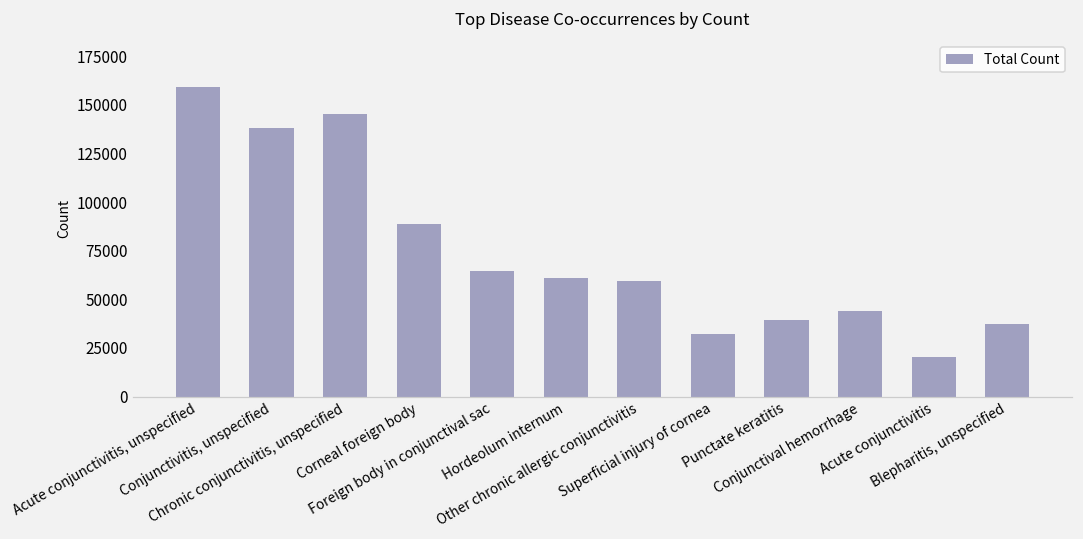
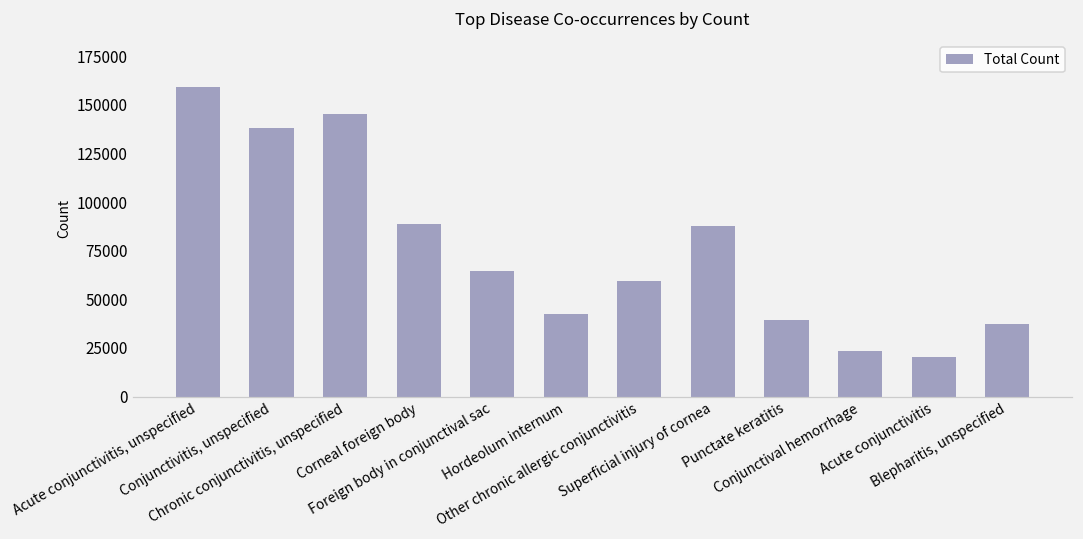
  {
    "Acute conjunctivitis, unspecified": 159000,
    "Conjunctivitis, unspecified": 138000,
    "Chronic conjunctivitis, unspecified": 145000,
    "Corneal foreign body": 89000,
    "Foreign body in conjunctival sac": 64000,
-   "Hordeolum internum": 61000,
+   "Hordeolum internum": 42000,
    "Other chronic allergic conjunctivitis": 59000,
-   "Superficial injury of cornea": 32000,
+   "Superficial injury of cornea": 88000,
    "Punctate keratitis": 40000,
-   "Conjunctival hemorrhage": 44000,
+   "Conjunctival hemorrhage": 24000,
    "Acute conjunctivitis": 21000,
    "Blepharitis, unspecified": 37000
  }
